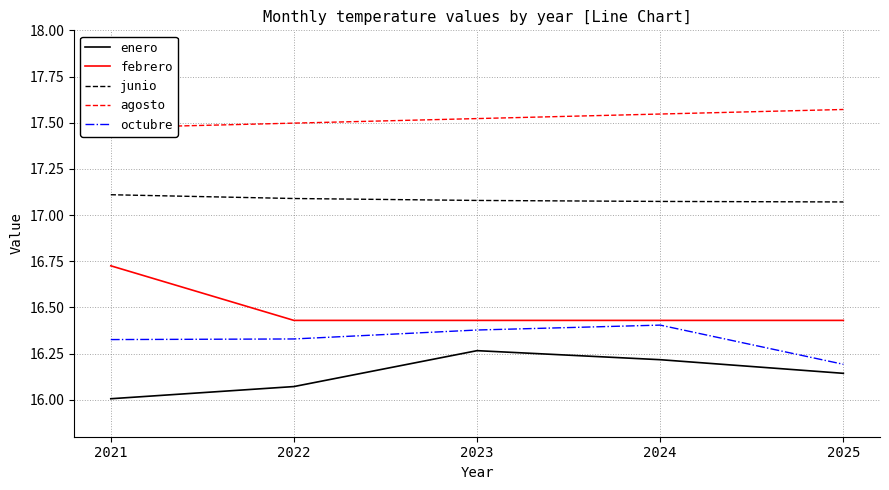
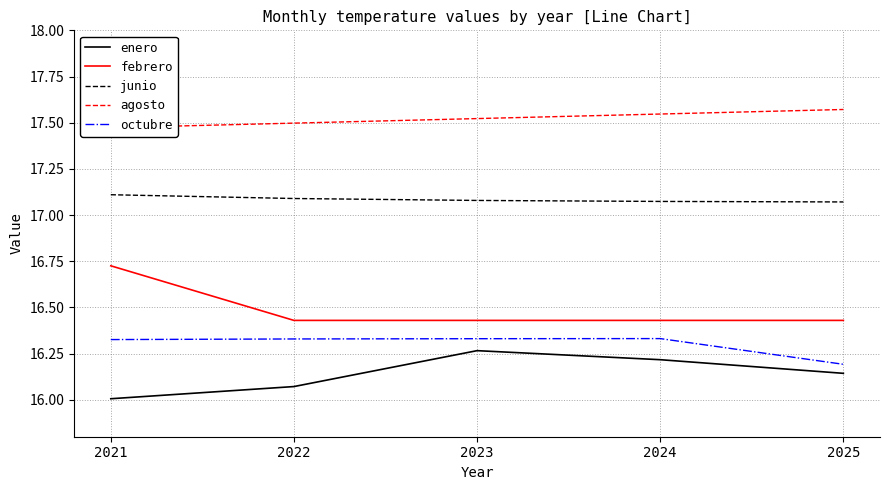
  {
    "octubre": {
      "2021": 16.33,
      "2022": 16.33,
-     "2023": 16.38,
-     "2024": 16.40,
+     "2023": 16.33,
+     "2024": 16.33,
      "2025": 16.19
    }
  }
